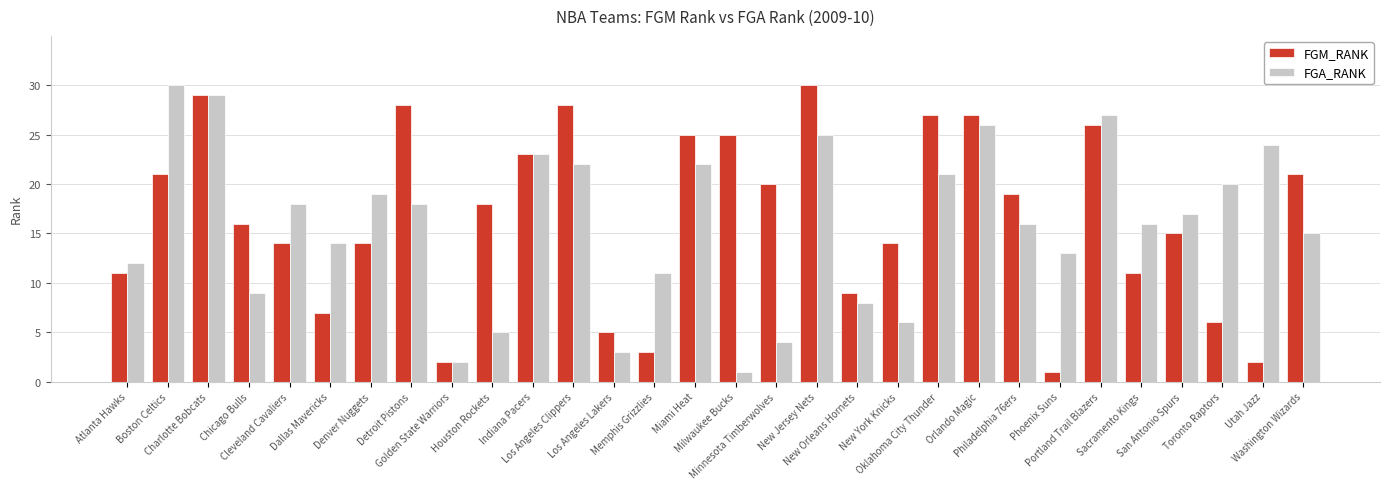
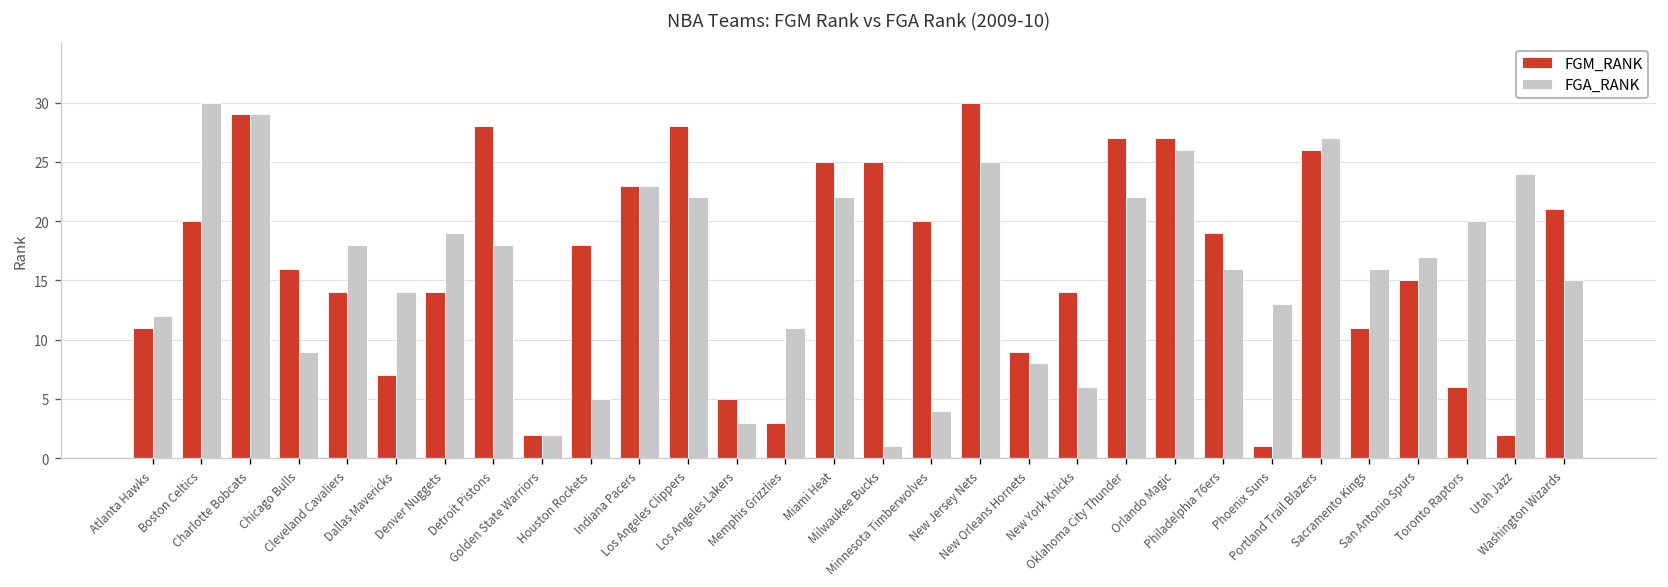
  {
    "FGM_RANK": {
      "Atlanta Hawks": 11,
-     "Boston Celtics": 21,
+     "Boston Celtics": 20,
      "Charlotte Bobcats": 29,
      "Chicago Bulls": 16,
      "Cleveland Cavaliers": 14,
      "Dallas Mavericks": 7,
      "Denver Nuggets": 14,
      "Detroit Pistons": 28,
      "Golden State Warriors": 2,
      "Houston Rockets": 18,
      "Indiana Pacers": 23,
      "Los Angeles Clippers": 28,
      "Los Angeles Lakers": 5,
      "Memphis Grizzlies": 3,
      "Miami Heat": 25,
      "Milwaukee Bucks": 25,
      "Minnesota Timberwolves": 20,
      "New Jersey Nets": 30,
      "New Orleans Hornets": 9,
      "New York Knicks": 14,
      "Oklahoma City Thunder": 27,
      "Orlando Magic": 27,
      "Philadelphia 76ers": 19,
      "Phoenix Suns": 1,
      "Portland Trail Blazers": 26,
      "Sacramento Kings": 11,
      "San Antonio Spurs": 15,
      "Toronto Raptors": 6,
      "Utah Jazz": 2,
      "Washington Wizards": 21
    },
    "FGA_RANK": {
      "Atlanta Hawks": 12,
      "Boston Celtics": 30,
      "Charlotte Bobcats": 29,
      "Chicago Bulls": 9,
      "Cleveland Cavaliers": 18,
      "Dallas Mavericks": 14,
      "Denver Nuggets": 19,
      "Detroit Pistons": 18,
      "Golden State Warriors": 2,
      "Houston Rockets": 5,
      "Indiana Pacers": 23,
      "Los Angeles Clippers": 22,
      "Los Angeles Lakers": 3,
      "Memphis Grizzlies": 11,
      "Miami Heat": 22,
      "Milwaukee Bucks": 1,
      "Minnesota Timberwolves": 4,
      "New Jersey Nets": 25,
      "New Orleans Hornets": 8,
      "New York Knicks": 6,
-     "Oklahoma City Thunder": 21,
+     "Oklahoma City Thunder": 22,
      "Orlando Magic": 26,
      "Philadelphia 76ers": 16,
      "Phoenix Suns": 13,
      "Portland Trail Blazers": 27,
      "Sacramento Kings": 16,
      "San Antonio Spurs": 17,
      "Toronto Raptors": 20,
      "Utah Jazz": 24,
      "Washington Wizards": 15
    }
  }
